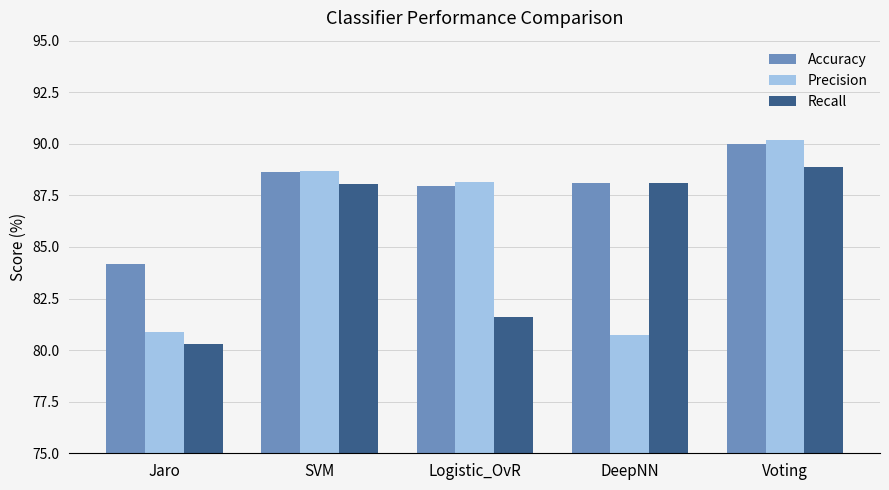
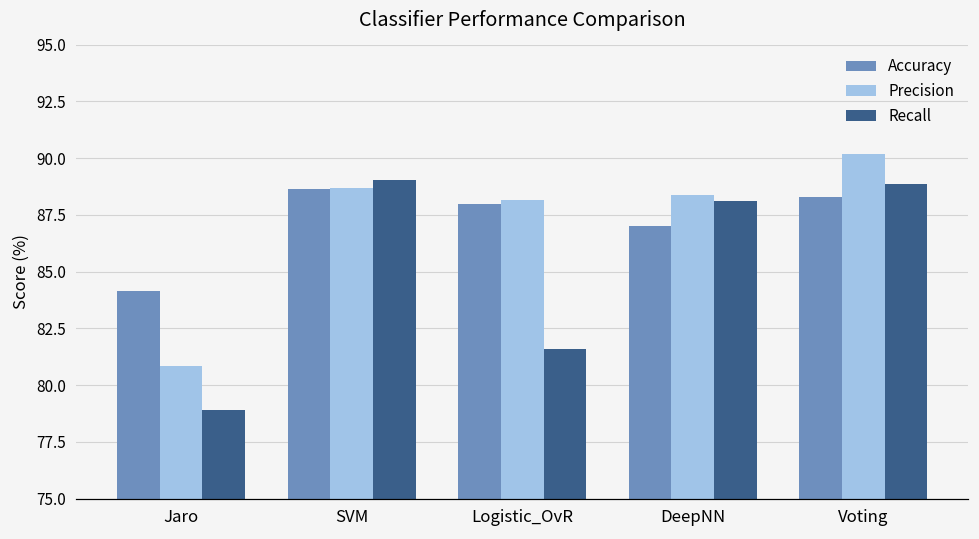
  {
    "Accuracy": {
      "Jaro": 84.2,
      "SVM": 88.6,
      "Logistic_OvR": 88.0,
-     "DeepNN": 88.1,
-     "Voting": 90.0
+     "DeepNN": 87.0,
+     "Voting": 88.3
    },
    "Precision": {
      "Jaro": 80.9,
      "SVM": 88.7,
      "Logistic_OvR": 88.1,
-     "DeepNN": 80.7,
+     "DeepNN": 88.4,
      "Voting": 90.2
    },
    "Recall": {
-     "Jaro": 80.3,
-     "SVM": 88.0,
+     "Jaro": 78.9,
+     "SVM": 89.1,
      "Logistic_OvR": 81.6,
      "DeepNN": 88.1,
      "Voting": 88.9
    }
  }
